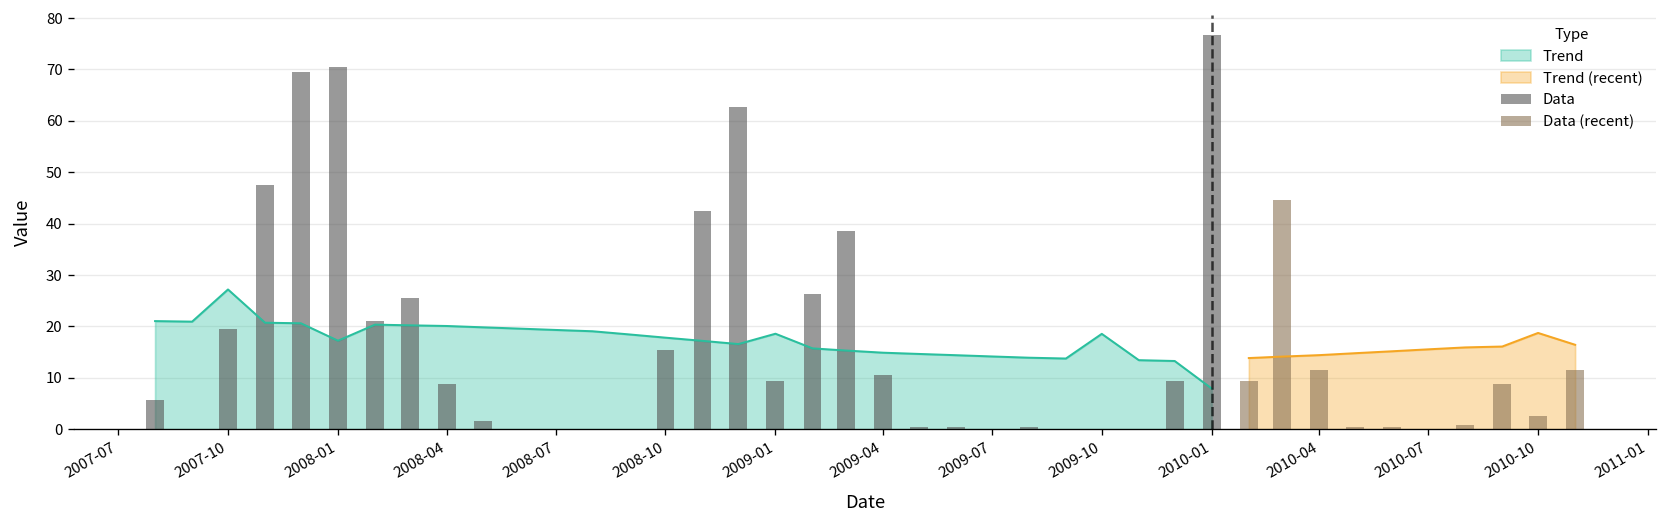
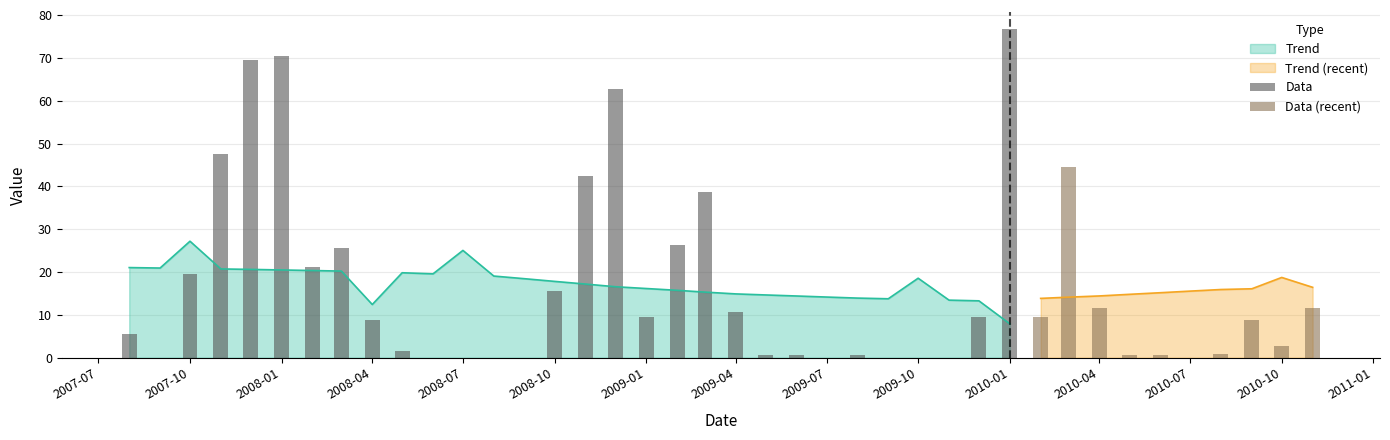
  {
    "Trend": {
      "2007-10": 27,
-     "2008-01": 17,
-     "2008-04": 20,
-     "2008-07": 19,
+     "2008-01": 20,
+     "2008-04": 12,
+     "2008-07": 25,
      "2008-10": 18,
-     "2009-01": 19,
+     "2009-01": 16,
      "2009-04": 15,
      "2009-07": 14,
      "2009-10": 19,
      "2010-01": 8
    },
    "Trend (recent)": {
      "2010-04": 14,
      "2010-07": 16,
      "2010-10": 19
    }
  }
